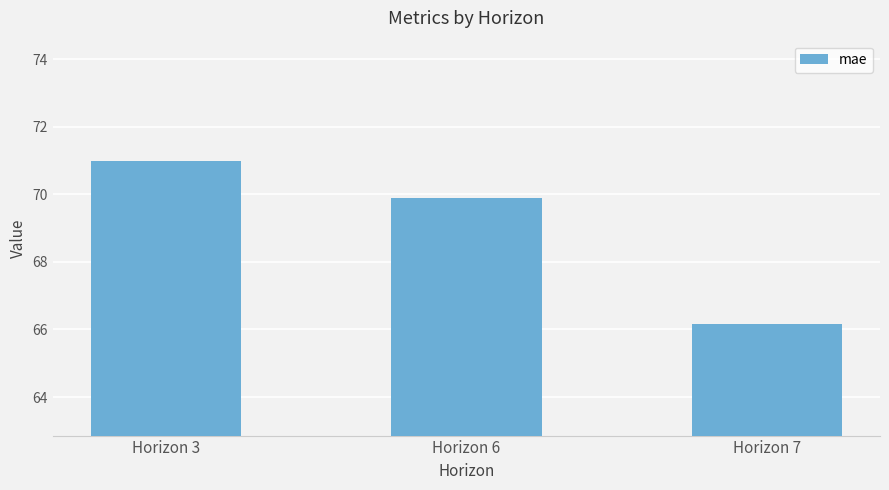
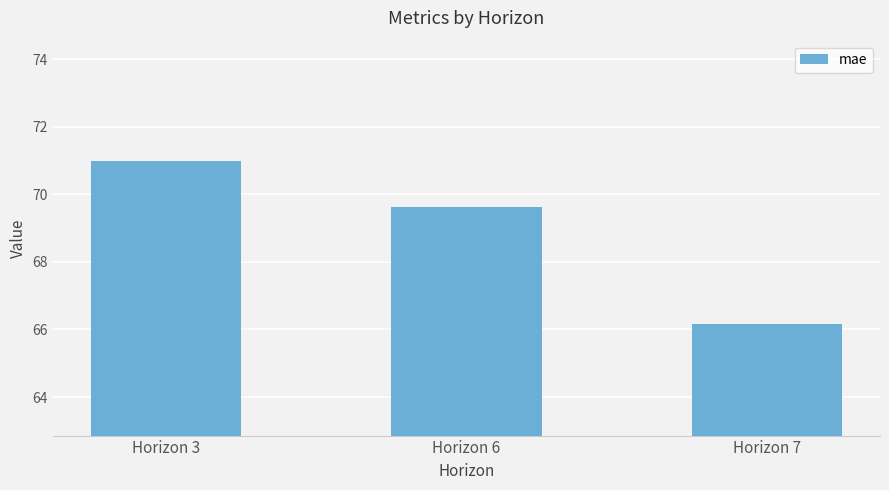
  {
    "Horizon 3": 71.0,
-   "Horizon 6": 69.9,
+   "Horizon 6": 69.6,
    "Horizon 7": 66.2
  }
